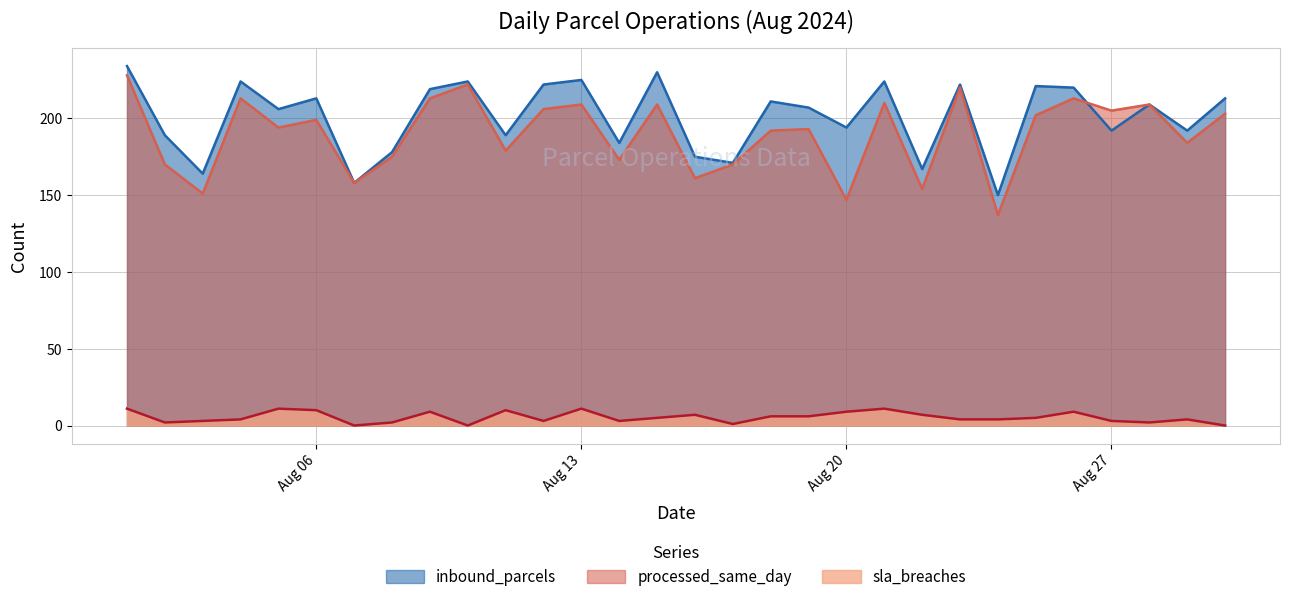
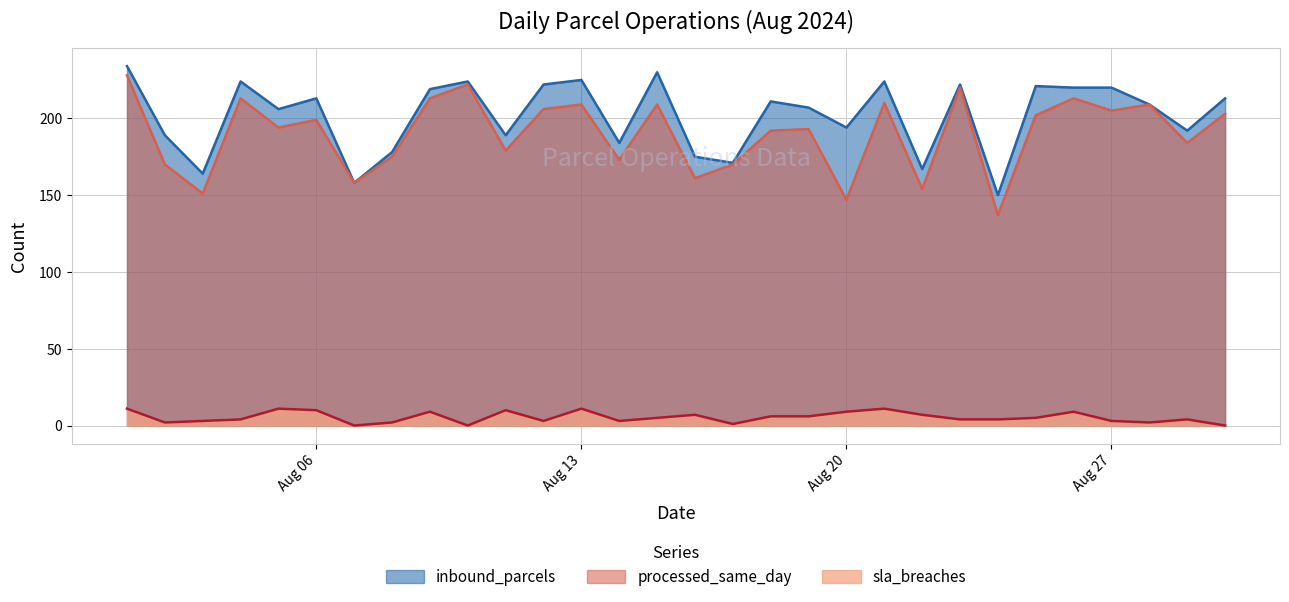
  {
    "inbound_parcels": {
      "Aug 06": 213,
      "Aug 13": 225,
      "Aug 20": 194,
-     "Aug 27": 192
+     "Aug 27": 220
    }
  }
